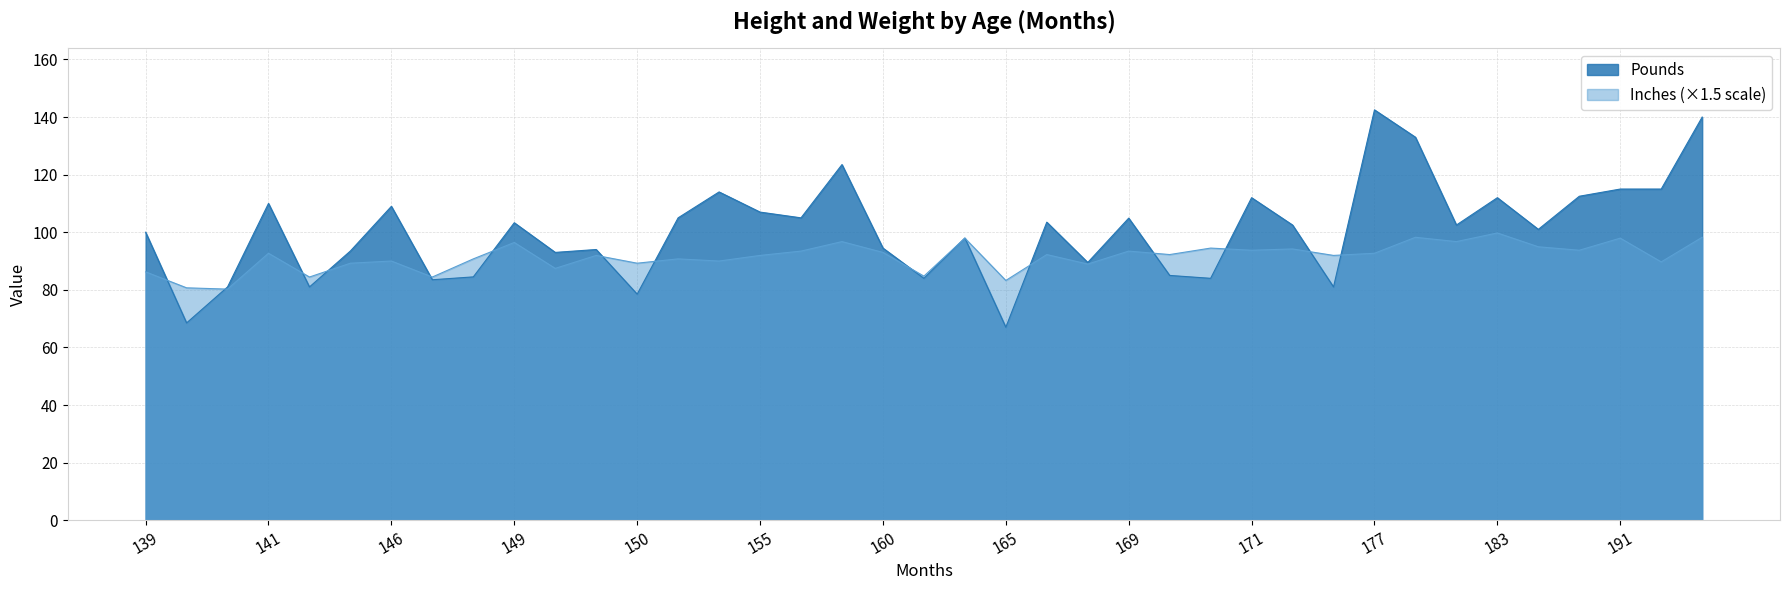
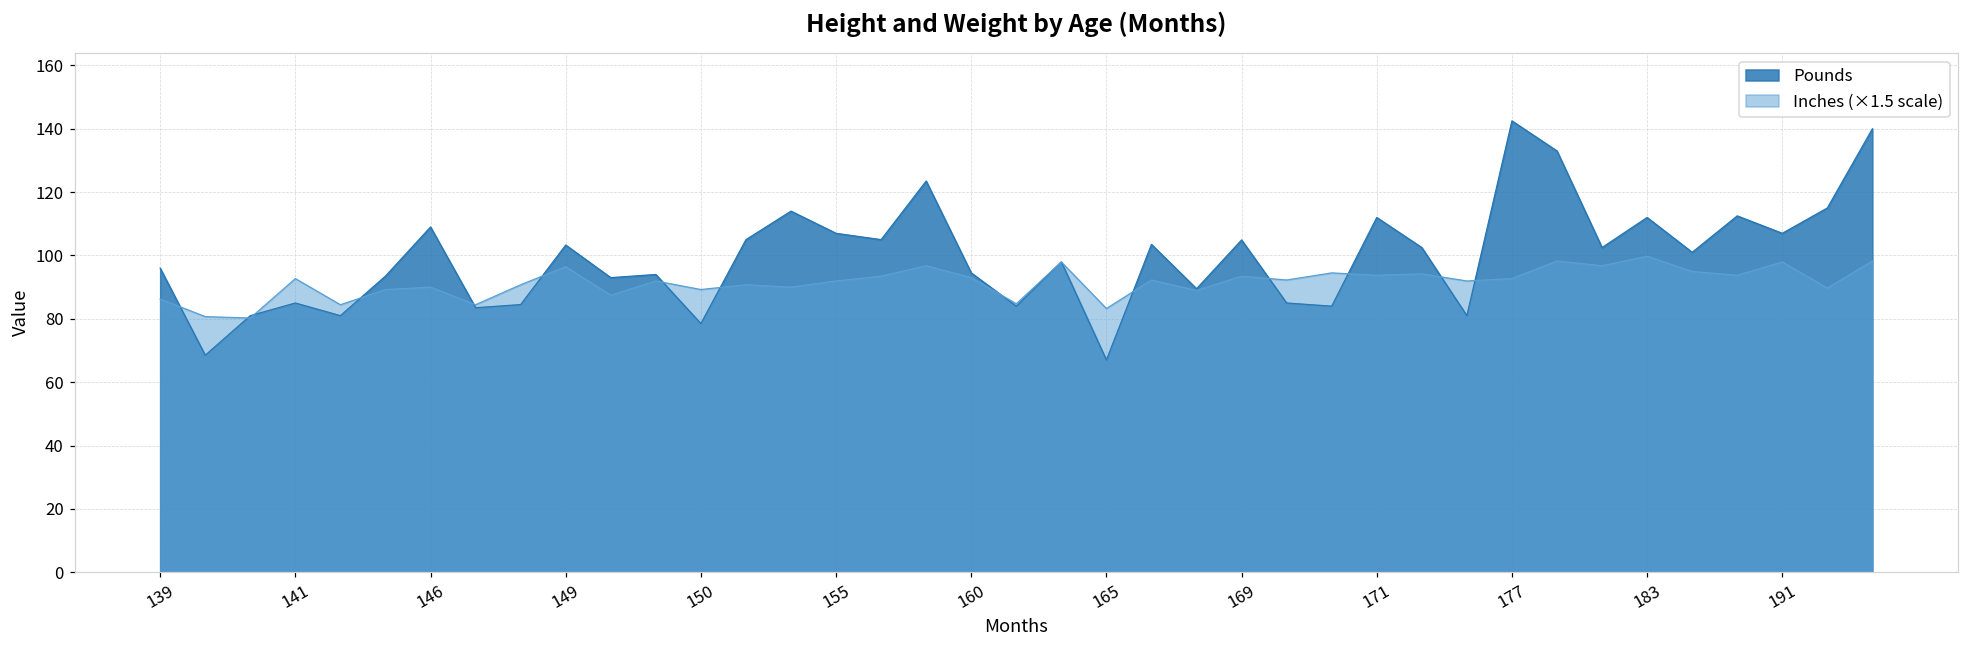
  {
    "Pounds": {
-     "139": 100,
-     "141": 110,
+     "139": 96,
+     "141": 85,
      "146": 109,
      "149": 103,
      "150": 79,
      "155": 107,
      "160": 95,
      "165": 67,
      "169": 105,
      "171": 112,
      "177": 143,
      "183": 112,
-     "191": 115
+     "191": 107
    },
    "Inches (×1.5 scale)": {
      "139": 86,
      "141": 93,
      "146": 90,
      "149": 96,
      "150": 89,
      "155": 92,
      "160": 93,
      "165": 83,
      "169": 93,
      "171": 94,
      "177": 93,
      "183": 100,
      "191": 98
    }
  }
